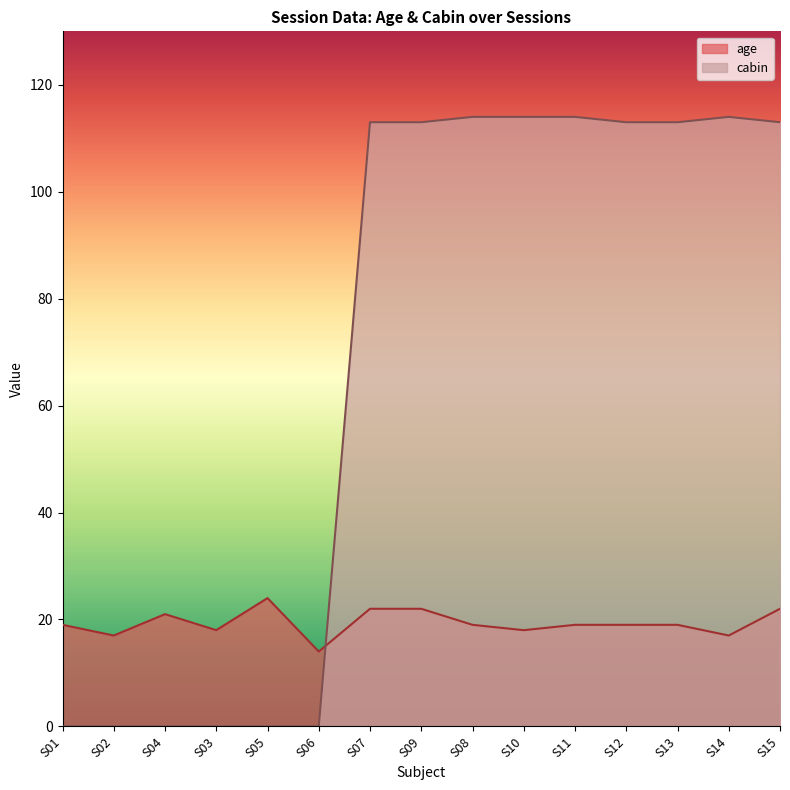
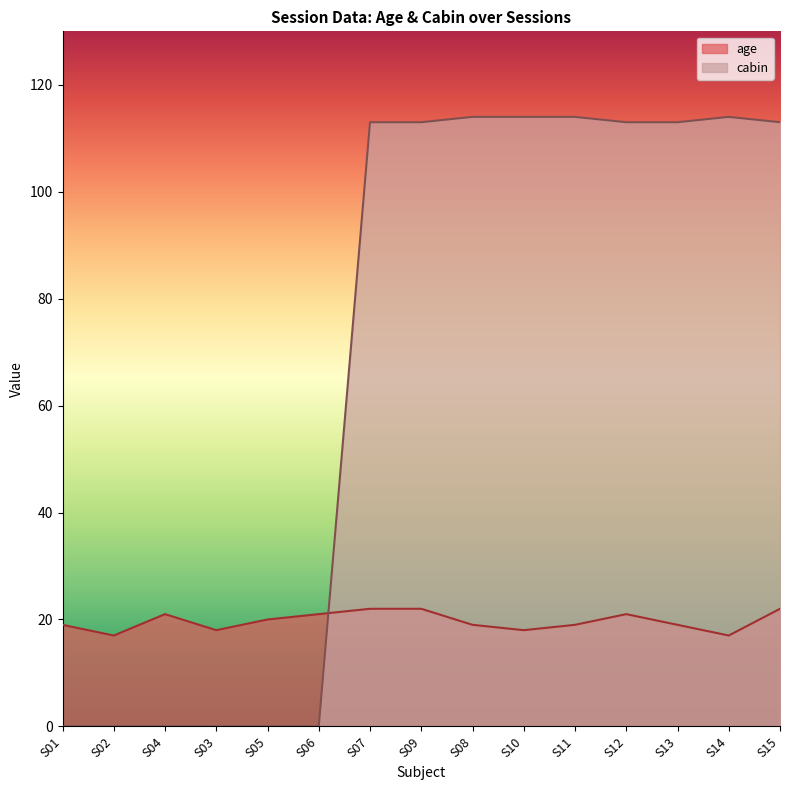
  {
    "age": {
      "S01": 19,
      "S02": 17,
      "S04": 21,
      "S03": 18,
-     "S05": 24,
-     "S06": 14,
+     "S05": 20,
+     "S06": 21,
      "S07": 22,
      "S09": 22,
      "S08": 19,
      "S10": 18,
      "S11": 19,
-     "S12": 19,
+     "S12": 21,
      "S13": 19,
      "S14": 17,
      "S15": 22
    },
    "cabin": {
      "S01": 0,
      "S02": 0,
      "S04": 0,
      "S03": 0,
      "S05": 0,
      "S06": 0,
      "S07": 113,
      "S09": 113,
      "S08": 114,
      "S10": 114,
      "S11": 114,
      "S12": 113,
      "S13": 113,
      "S14": 114,
      "S15": 113
    }
  }
